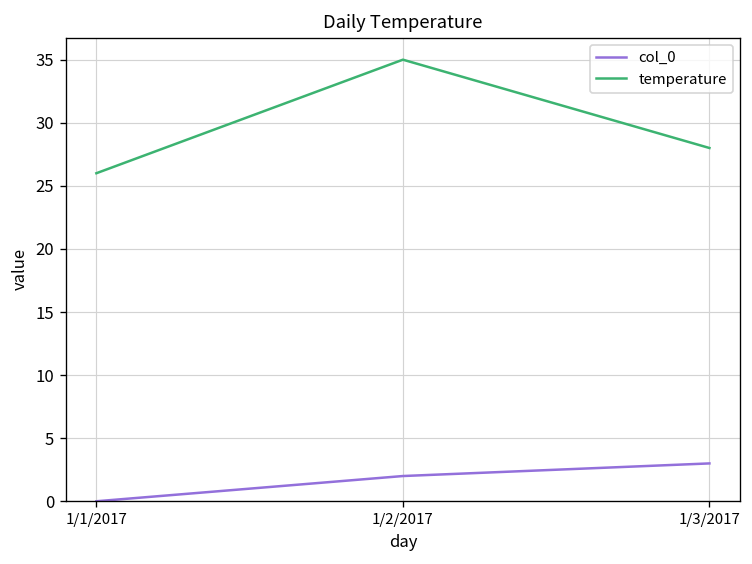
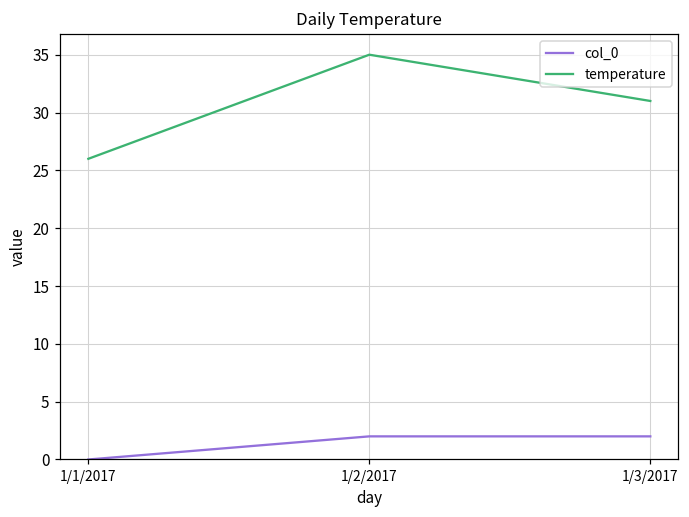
  {
    "col_0": {
      "1/1/2017": 0,
      "1/2/2017": 2,
-     "1/3/2017": 3
+     "1/3/2017": 2
    },
    "temperature": {
      "1/1/2017": 26,
      "1/2/2017": 35,
-     "1/3/2017": 28
+     "1/3/2017": 31
    }
  }
